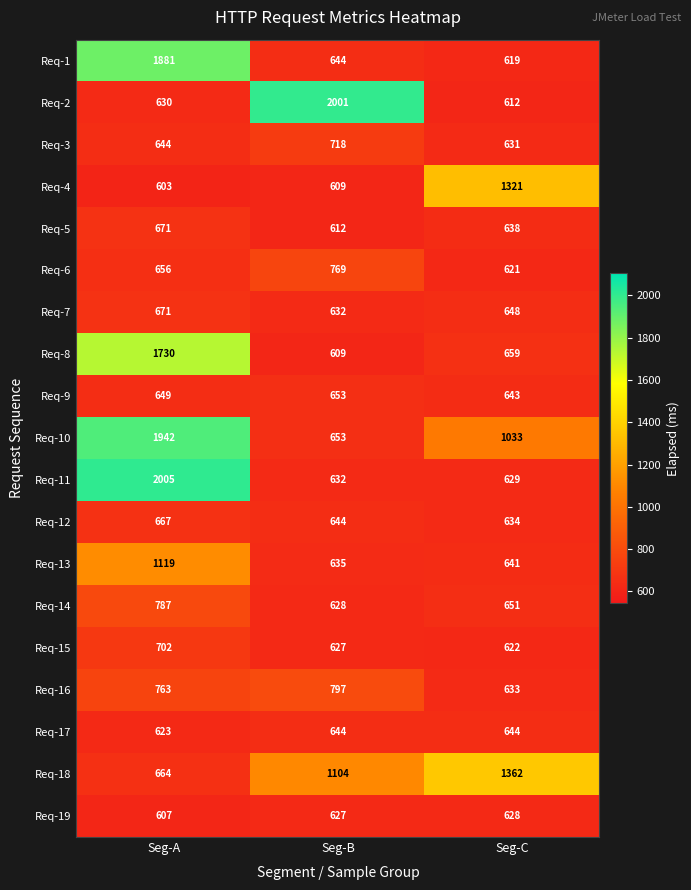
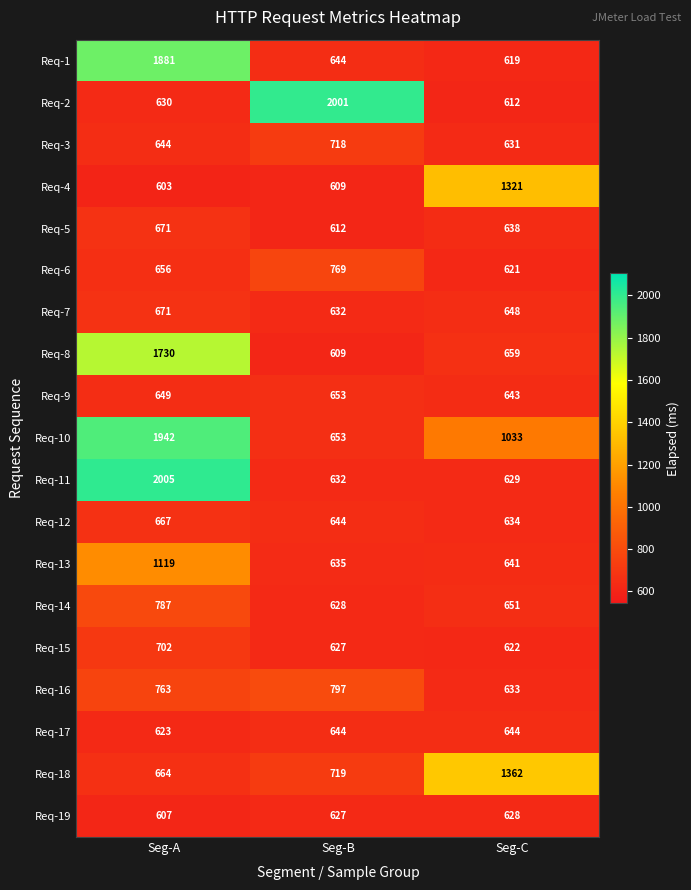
  {
    "Req-1": {
      "Seg-A": 1881,
      "Seg-B": 644,
      "Seg-C": 619
    },
    "Req-2": {
      "Seg-A": 630,
      "Seg-B": 2001,
      "Seg-C": 612
    },
    "Req-3": {
      "Seg-A": 644,
      "Seg-B": 718,
      "Seg-C": 631
    },
    "Req-4": {
      "Seg-A": 603,
      "Seg-B": 609,
      "Seg-C": 1321
    },
    "Req-5": {
      "Seg-A": 671,
      "Seg-B": 612,
      "Seg-C": 638
    },
    "Req-6": {
      "Seg-A": 656,
      "Seg-B": 769,
      "Seg-C": 621
    },
    "Req-7": {
      "Seg-A": 671,
      "Seg-B": 632,
      "Seg-C": 648
    },
    "Req-8": {
      "Seg-A": 1730,
      "Seg-B": 609,
      "Seg-C": 659
    },
    "Req-9": {
      "Seg-A": 649,
      "Seg-B": 653,
      "Seg-C": 643
    },
    "Req-10": {
      "Seg-A": 1942,
      "Seg-B": 653,
      "Seg-C": 1033
    },
    "Req-11": {
      "Seg-A": 2005,
      "Seg-B": 632,
      "Seg-C": 629
    },
    "Req-12": {
      "Seg-A": 667,
      "Seg-B": 644,
      "Seg-C": 634
    },
    "Req-13": {
      "Seg-A": 1119,
      "Seg-B": 635,
      "Seg-C": 641
    },
    "Req-14": {
      "Seg-A": 787,
      "Seg-B": 628,
      "Seg-C": 651
    },
    "Req-15": {
      "Seg-A": 702,
      "Seg-B": 627,
      "Seg-C": 622
    },
    "Req-16": {
      "Seg-A": 763,
      "Seg-B": 797,
      "Seg-C": 633
    },
    "Req-17": {
      "Seg-A": 623,
      "Seg-B": 644,
      "Seg-C": 644
    },
    "Req-18": {
      "Seg-A": 664,
-     "Seg-B": 1104,
+     "Seg-B": 719,
      "Seg-C": 1362
    },
    "Req-19": {
      "Seg-A": 607,
      "Seg-B": 627,
      "Seg-C": 628
    }
  }
